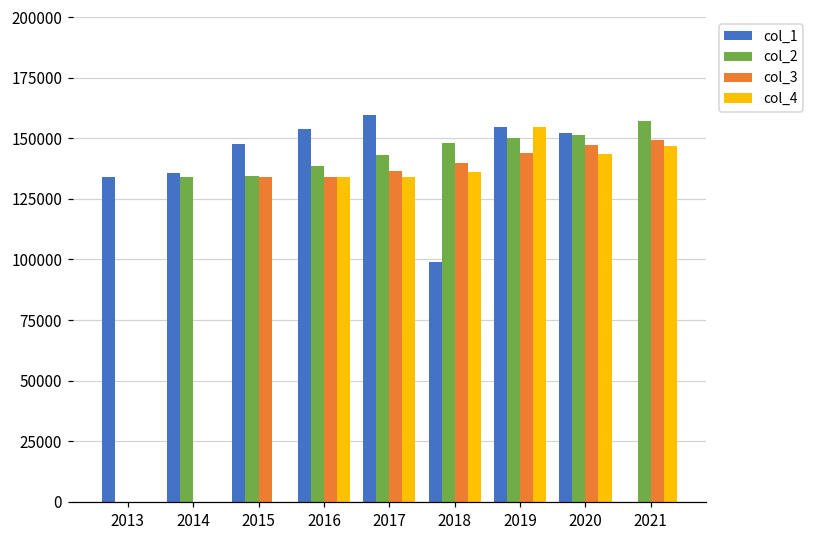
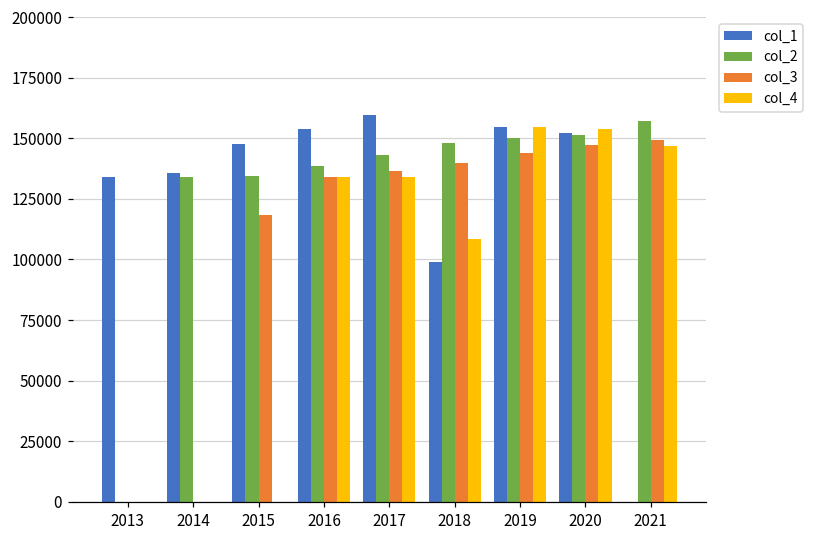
  {
    "col_1": {
      "2013": 134000,
      "2014": 136000,
      "2015": 148000,
      "2016": 154000,
      "2017": 160000,
      "2018": 99000,
      "2019": 155000,
      "2020": 152000,
      "2021": 0
    },
    "col_2": {
      "2013": 0,
      "2014": 134000,
      "2015": 134000,
      "2016": 138000,
      "2017": 143000,
      "2018": 148000,
      "2019": 150000,
      "2020": 152000,
      "2021": 157000
    },
    "col_3": {
      "2013": 0,
      "2014": 0,
-     "2015": 134000,
+     "2015": 118000,
      "2016": 134000,
      "2017": 136000,
      "2018": 140000,
      "2019": 144000,
      "2020": 147000,
      "2021": 149000
    },
    "col_4": {
      "2013": 0,
      "2014": 0,
      "2015": 0,
      "2016": 134000,
      "2017": 134000,
-     "2018": 136000,
+     "2018": 109000,
      "2019": 155000,
-     "2020": 143000,
+     "2020": 154000,
      "2021": 147000
    }
  }
